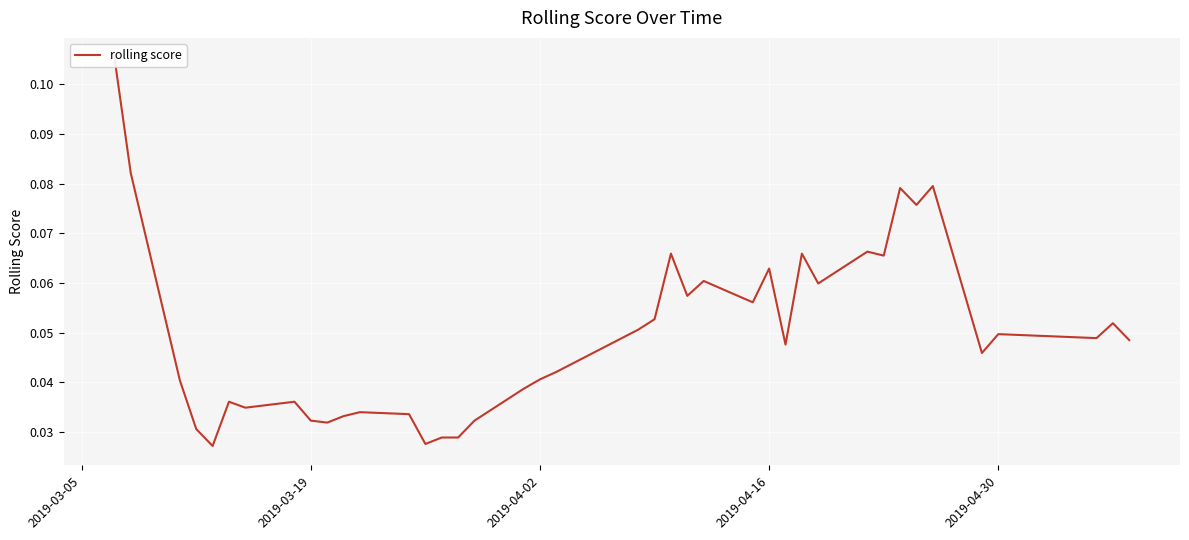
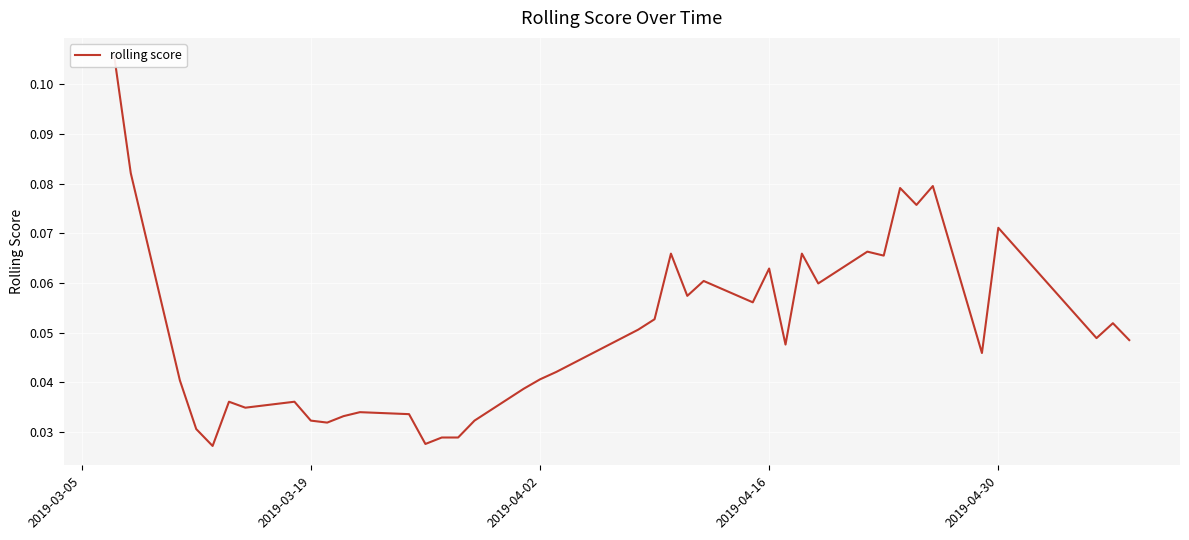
  {
    "2019-03-19": 0.032,
    "2019-04-02": 0.041,
    "2019-04-16": 0.063,
-   "2019-04-30": 0.050
+   "2019-04-30": 0.071
  }
